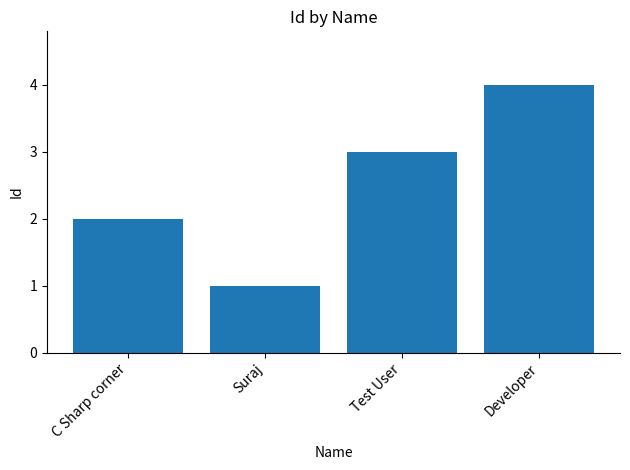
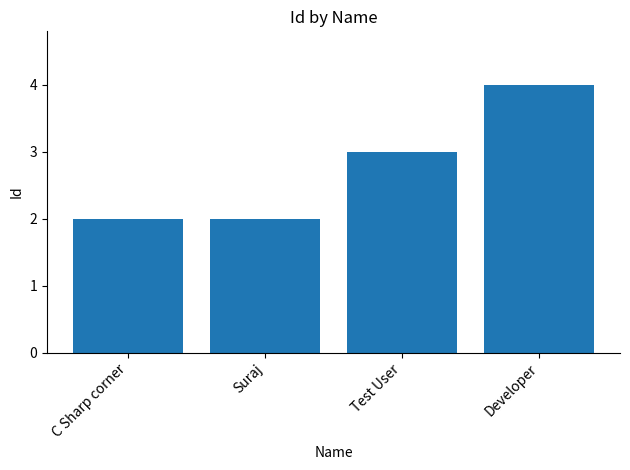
  {
    "C Sharp corner": 2,
-   "Suraj": 1,
+   "Suraj": 2,
    "Test User": 3,
    "Developer": 4
  }
